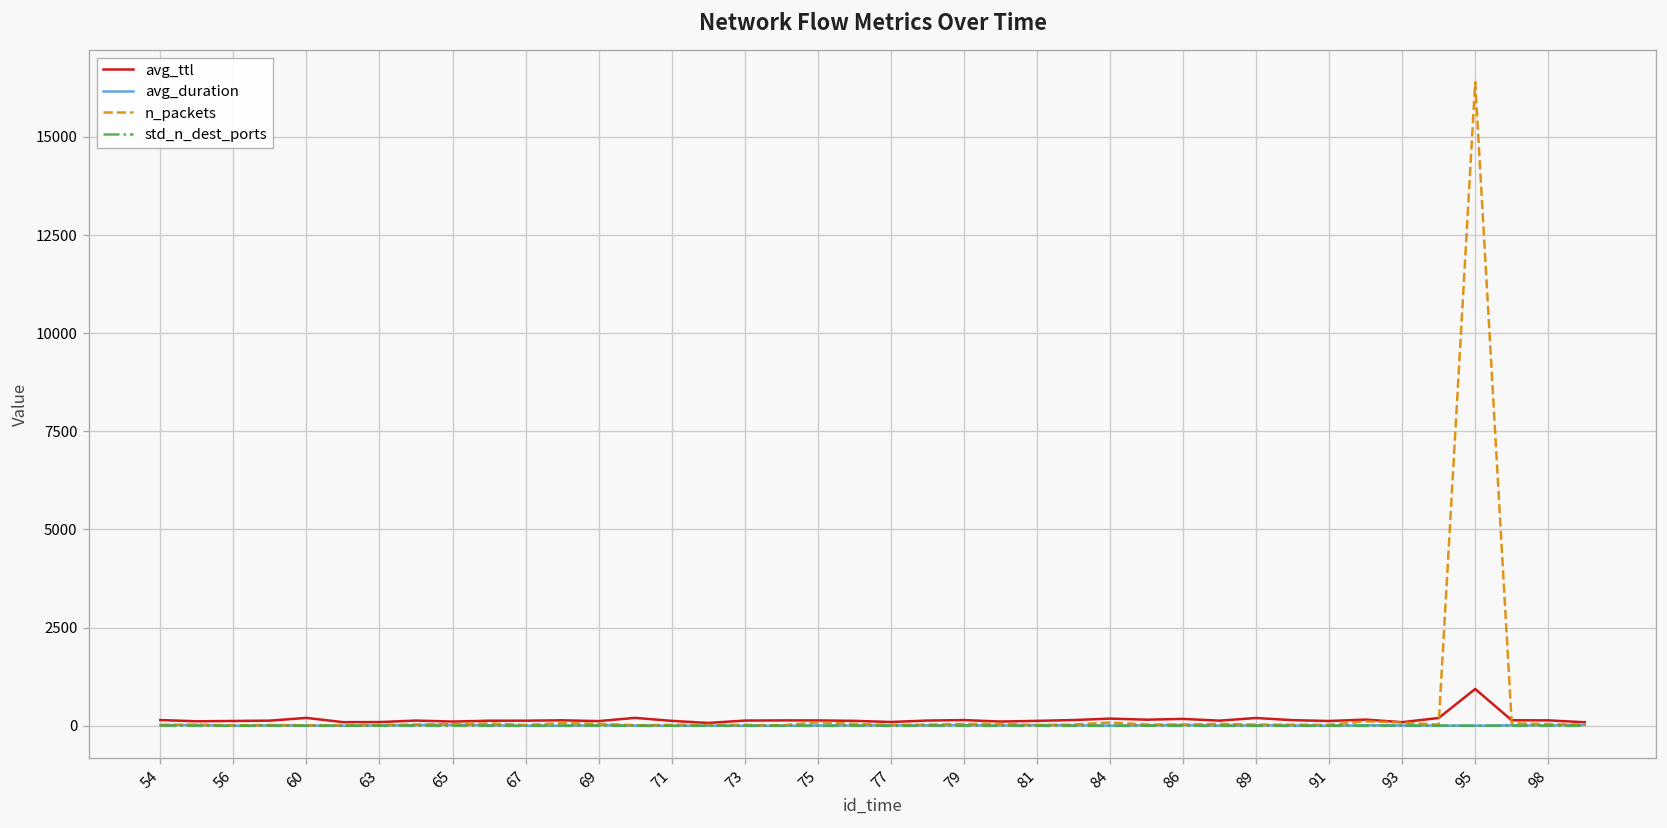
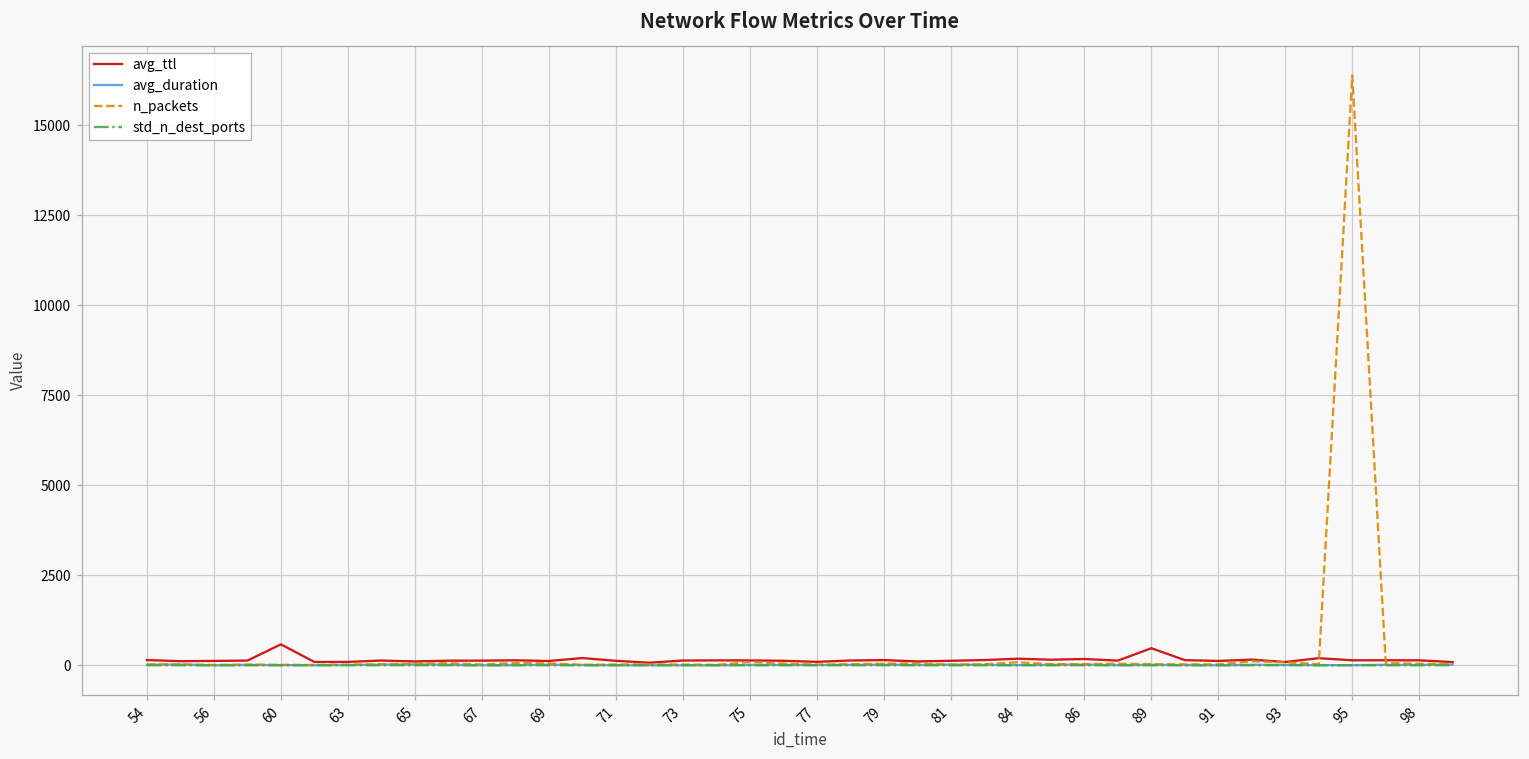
  {
    "avg_ttl": {
      "54": 100,
      "56": 100,
-     "60": 200,
+     "60": 600,
      "67": 100,
      "71": 100,
      "73": 100,
      "79": 100,
      "81": 100,
      "84": 200,
      "86": 200,
-     "89": 200,
+     "89": 500,
      "91": 100,
-     "95": 900,
+     "95": 100,
      "98": 100
    },
    "n_packets": {
      "84": 100,
      "95": 16400
    }
  }
